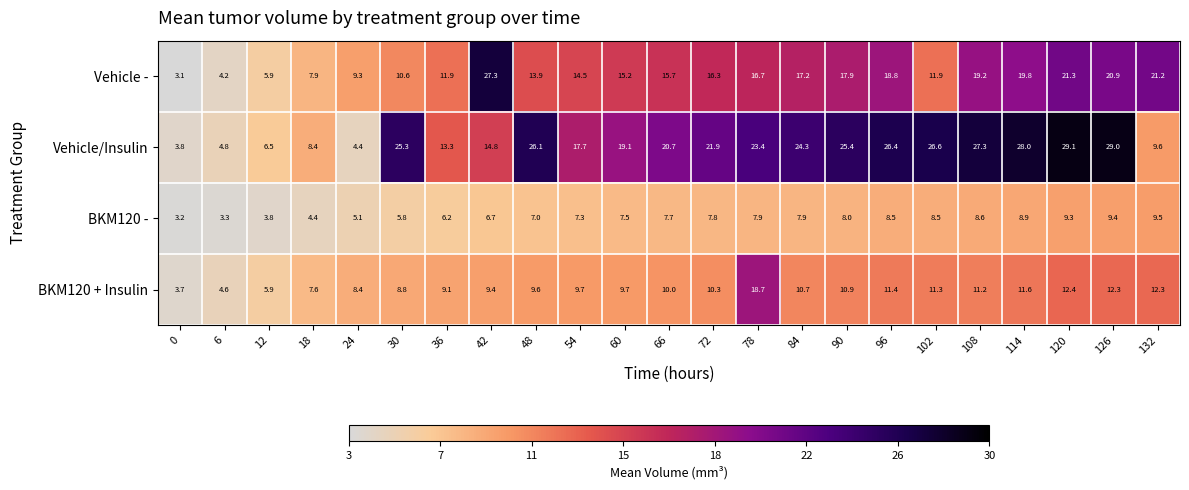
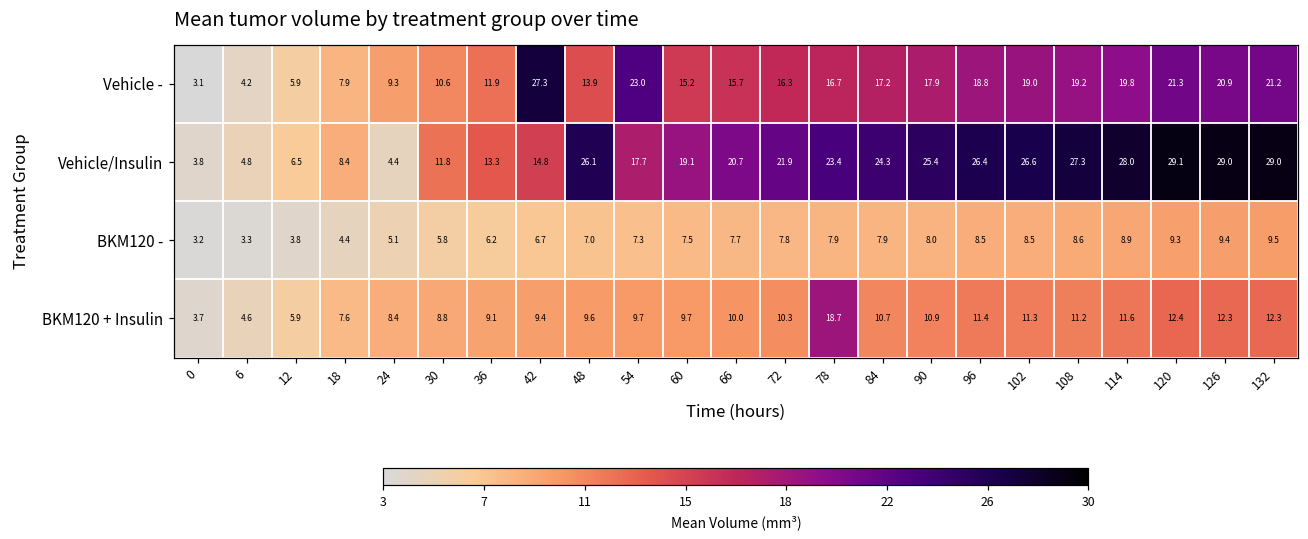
  {
    "Vehicle -": {
      "0": 3.1,
      "6": 4.2,
      "12": 5.9,
      "18": 7.9,
      "24": 9.3,
      "30": 10.6,
      "36": 11.9,
      "42": 27.3,
      "48": 13.9,
-     "54": 14.5,
+     "54": 23.0,
      "60": 15.2,
      "66": 15.7,
      "72": 16.3,
      "78": 16.7,
      "84": 17.2,
      "90": 17.9,
      "96": 18.8,
-     "102": 11.9,
+     "102": 19.0,
      "108": 19.2,
      "114": 19.8,
      "120": 21.3,
      "126": 20.9,
      "132": 21.2
    },
    "Vehicle/Insulin": {
      "0": 3.8,
      "6": 4.8,
      "12": 6.5,
      "18": 8.4,
      "24": 4.4,
-     "30": 25.3,
+     "30": 11.8,
      "36": 13.3,
      "42": 14.8,
      "48": 26.1,
      "54": 17.7,
      "60": 19.1,
      "66": 20.7,
      "72": 21.9,
      "78": 23.4,
      "84": 24.3,
      "90": 25.4,
      "96": 26.4,
      "102": 26.6,
      "108": 27.3,
      "114": 28.0,
      "120": 29.1,
      "126": 29.0,
-     "132": 9.6
+     "132": 29.0
    },
    "BKM120 -": {
      "0": 3.2,
      "6": 3.3,
      "12": 3.8,
      "18": 4.4,
      "24": 5.1,
      "30": 5.8,
      "36": 6.2,
      "42": 6.7,
      "48": 7.0,
      "54": 7.3,
      "60": 7.5,
      "66": 7.7,
      "72": 7.8,
      "78": 7.9,
      "84": 7.9,
      "90": 8.0,
      "96": 8.5,
      "102": 8.5,
      "108": 8.6,
      "114": 8.9,
      "120": 9.3,
      "126": 9.4,
      "132": 9.5
    },
    "BKM120 + Insulin": {
      "0": 3.7,
      "6": 4.6,
      "12": 5.9,
      "18": 7.6,
      "24": 8.4,
      "30": 8.8,
      "36": 9.1,
      "42": 9.4,
      "48": 9.6,
      "54": 9.7,
      "60": 9.7,
      "66": 10.0,
      "72": 10.3,
      "78": 18.7,
      "84": 10.7,
      "90": 10.9,
      "96": 11.4,
      "102": 11.3,
      "108": 11.2,
      "114": 11.6,
      "120": 12.4,
      "126": 12.3,
      "132": 12.3
    }
  }
